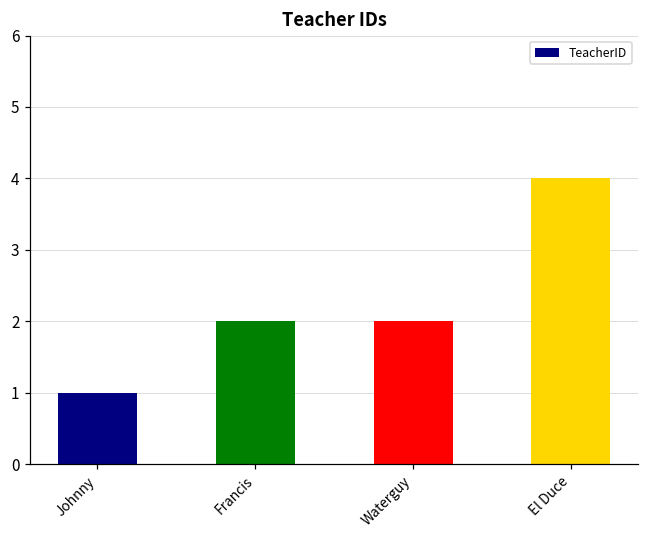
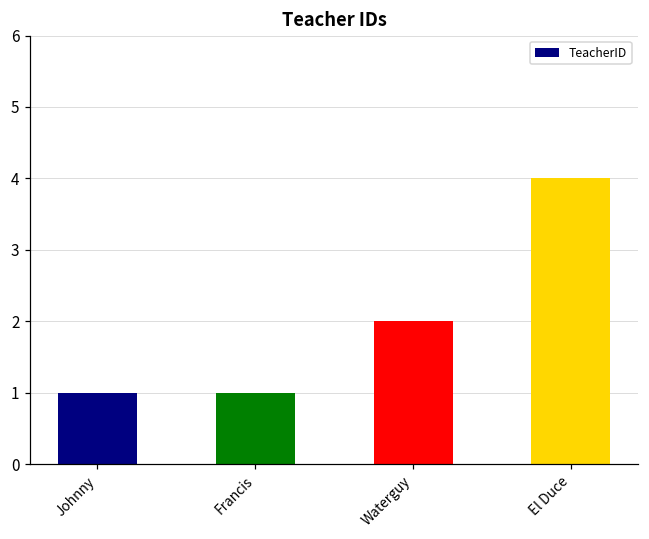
  {
    "Johnny": 1,
-   "Francis": 2,
+   "Francis": 1,
    "Waterguy": 2,
    "El Duce": 4
  }
